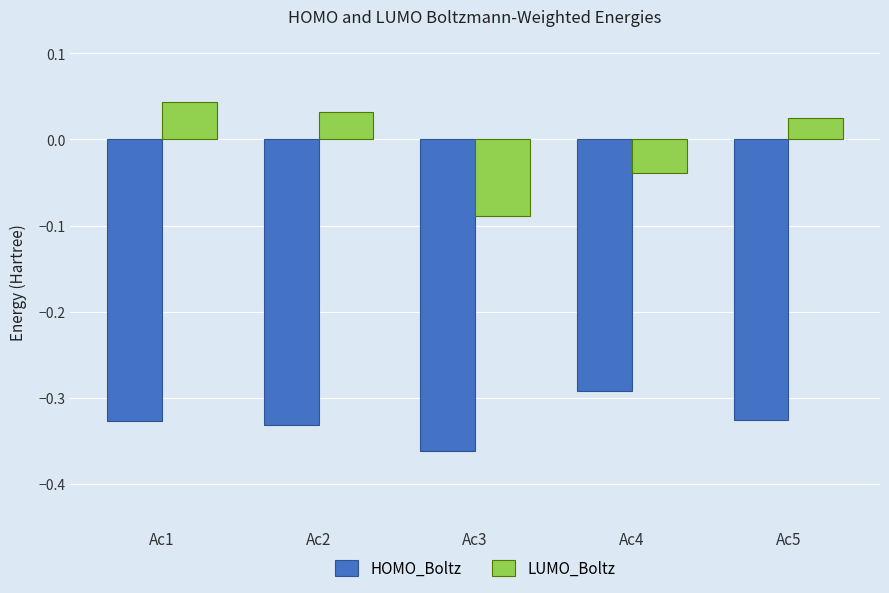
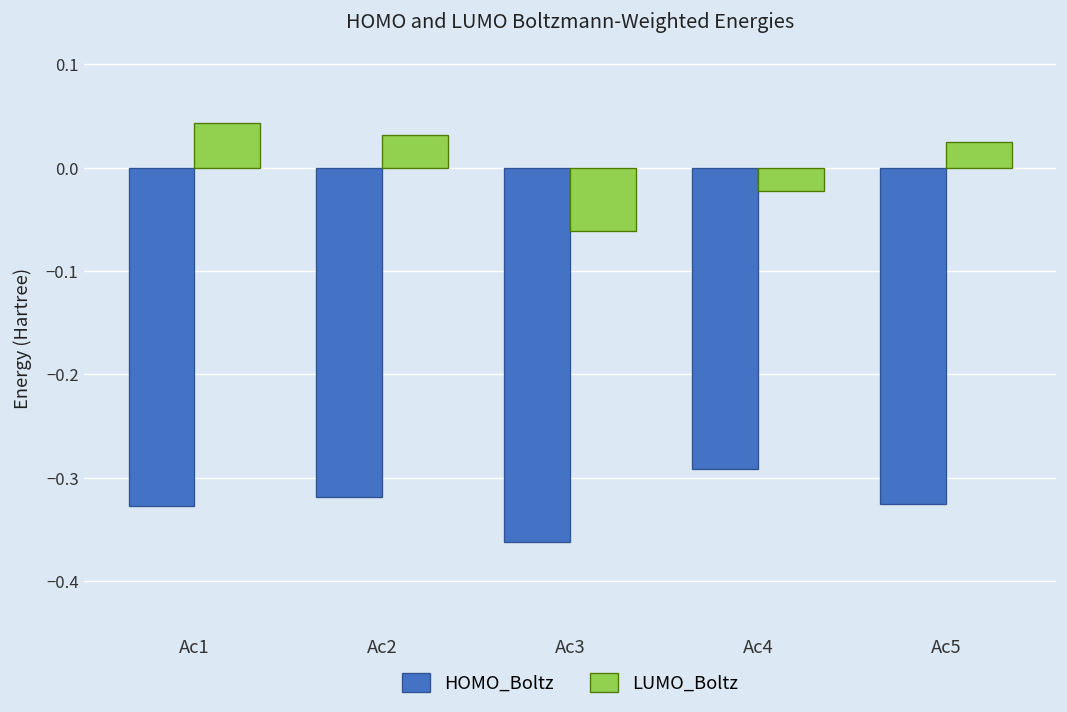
  {
    "HOMO_Boltz": {
      "Ac1": -0.33,
-     "Ac2": -0.33,
+     "Ac2": -0.32,
      "Ac3": -0.36,
      "Ac4": -0.29,
      "Ac5": -0.33
    },
    "LUMO_Boltz": {
      "Ac1": 0.04,
      "Ac2": 0.03,
-     "Ac3": -0.09,
-     "Ac4": -0.04,
+     "Ac3": -0.06,
+     "Ac4": -0.02,
      "Ac5": 0.02
    }
  }
